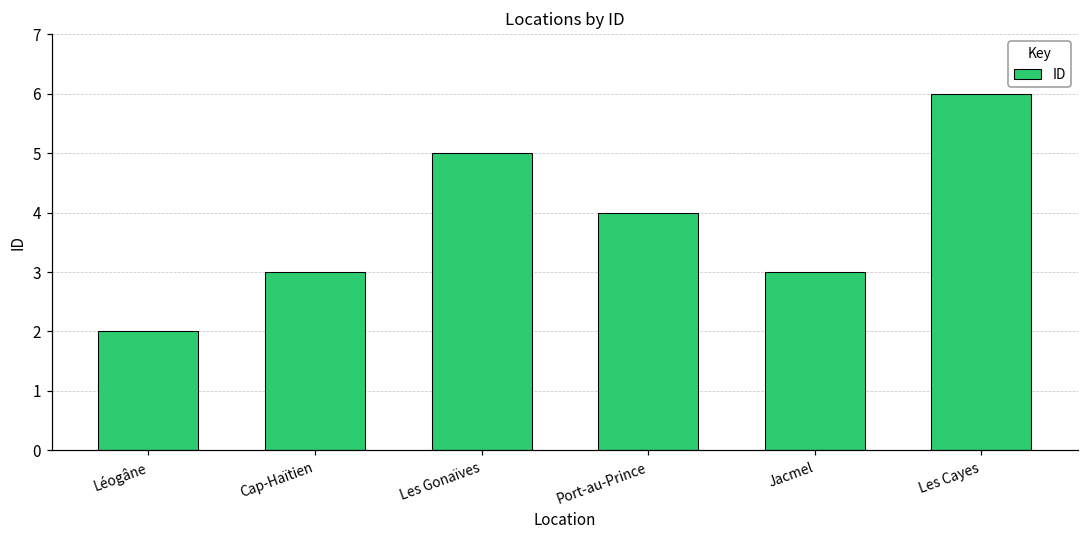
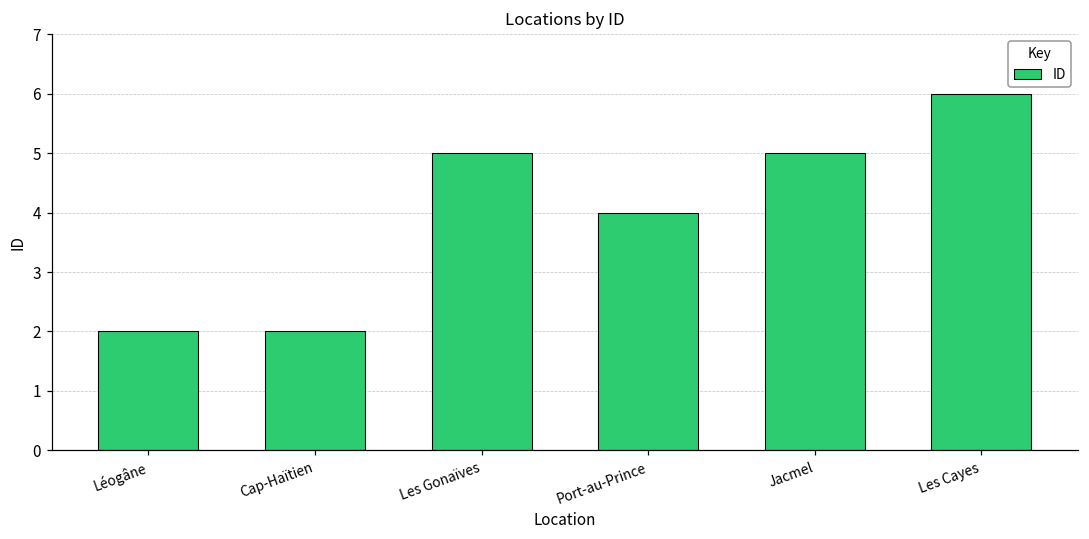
  {
    "Léogâne": 2,
-   "Cap-Haïtien": 3,
+   "Cap-Haïtien": 2,
    "Les Gonaïves": 5,
    "Port-au-Prince": 4,
-   "Jacmel": 3,
+   "Jacmel": 5,
    "Les Cayes": 6
  }
